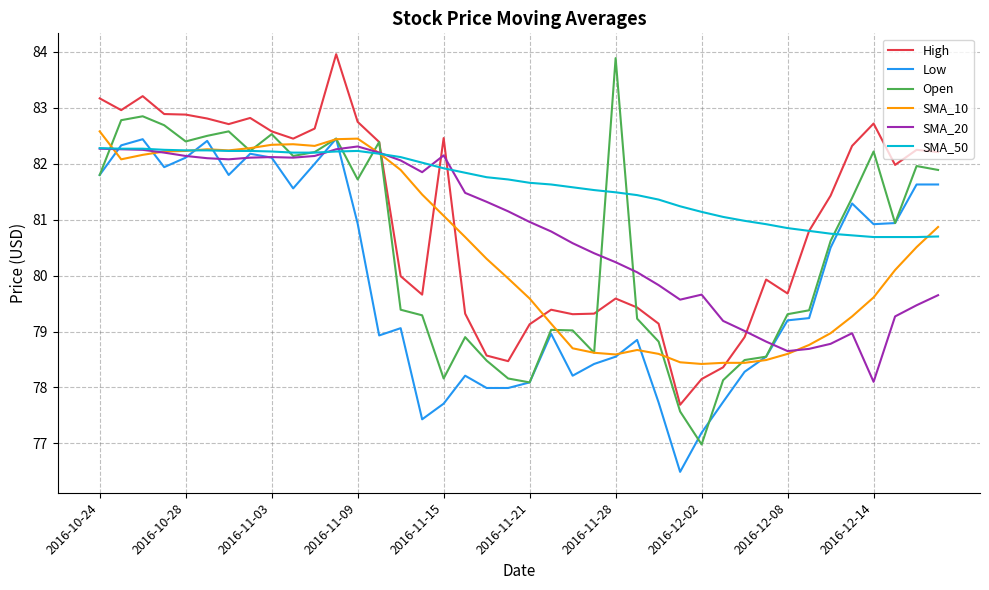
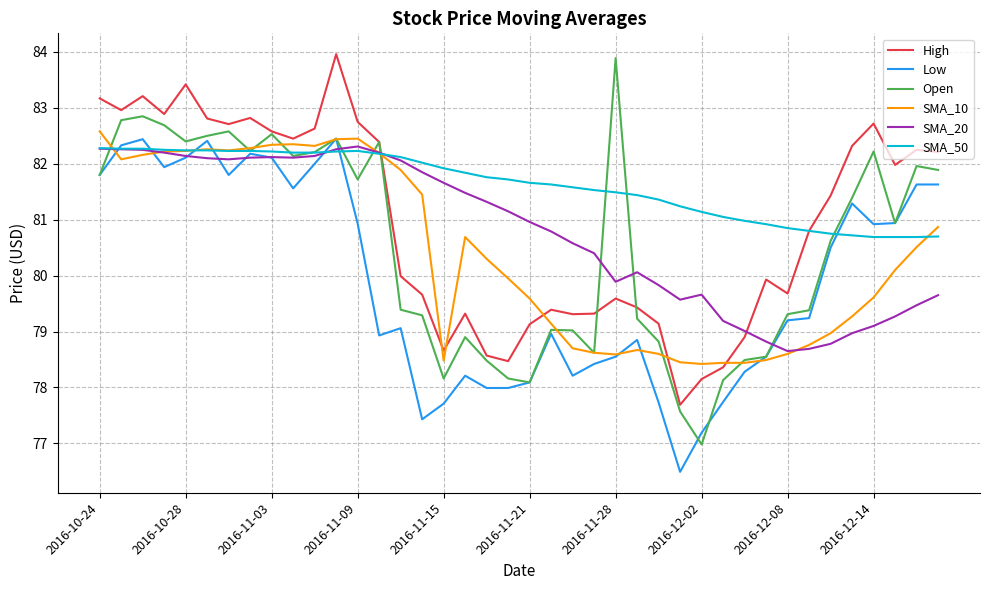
  {
    "High": {
      "2016-10-24": 83.2,
-     "2016-10-28": 82.9,
+     "2016-10-28": 83.4,
      "2016-11-03": 82.6,
      "2016-11-09": 82.8,
-     "2016-11-15": 82.5,
+     "2016-11-15": 78.7,
      "2016-11-21": 79.1,
      "2016-11-28": 79.6,
      "2016-12-02": 78.2,
      "2016-12-08": 79.7,
      "2016-12-14": 82.7
    },
    "Open": {
      "2016-10-28": 82.4,
      "2016-11-03": 82.5,
      "2016-11-09": 81.7,
      "2016-11-15": 78.2,
      "2016-11-28": 83.9,
      "2016-12-02": 77.0,
      "2016-12-08": 79.3,
      "2016-12-14": 82.2
    },
    "SMA_10": {
      "2016-10-24": 82.6,
      "2016-11-03": 82.3,
      "2016-11-09": 82.5,
-     "2016-11-15": 81.1,
+     "2016-11-15": 78.5,
      "2016-11-21": 79.6,
      "2016-12-02": 78.4,
      "2016-12-08": 78.6,
      "2016-12-14": 79.6
    },
    "SMA_20": {
      "2016-11-09": 82.3,
-     "2016-11-15": 82.2,
+     "2016-11-15": 81.7,
      "2016-11-21": 81.0,
-     "2016-11-28": 80.2,
+     "2016-11-28": 79.9,
      "2016-12-02": 79.7,
      "2016-12-08": 78.7,
-     "2016-12-14": 78.1
+     "2016-12-14": 79.1
    }
  }
